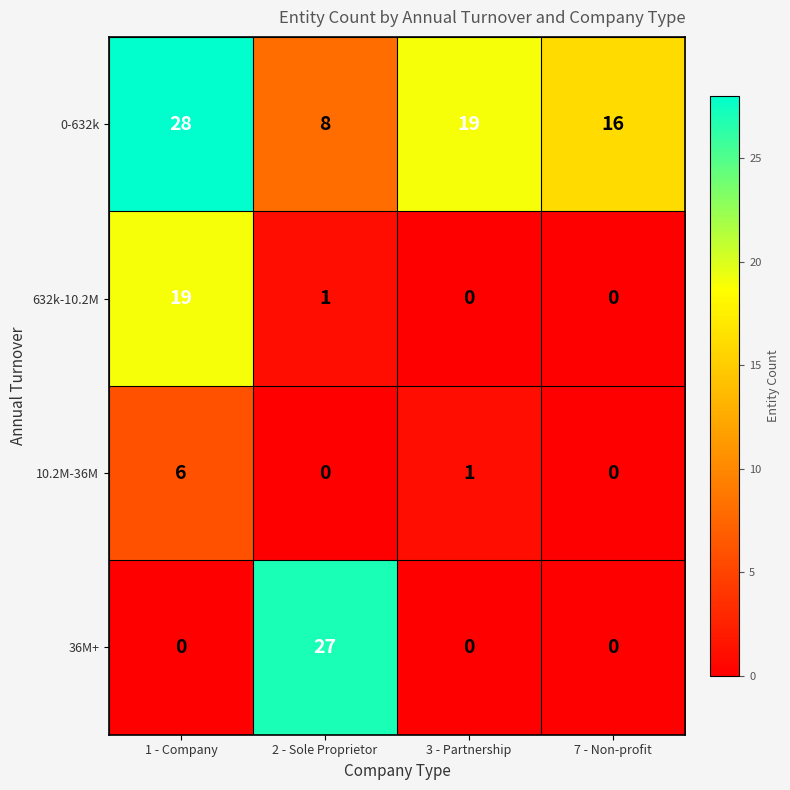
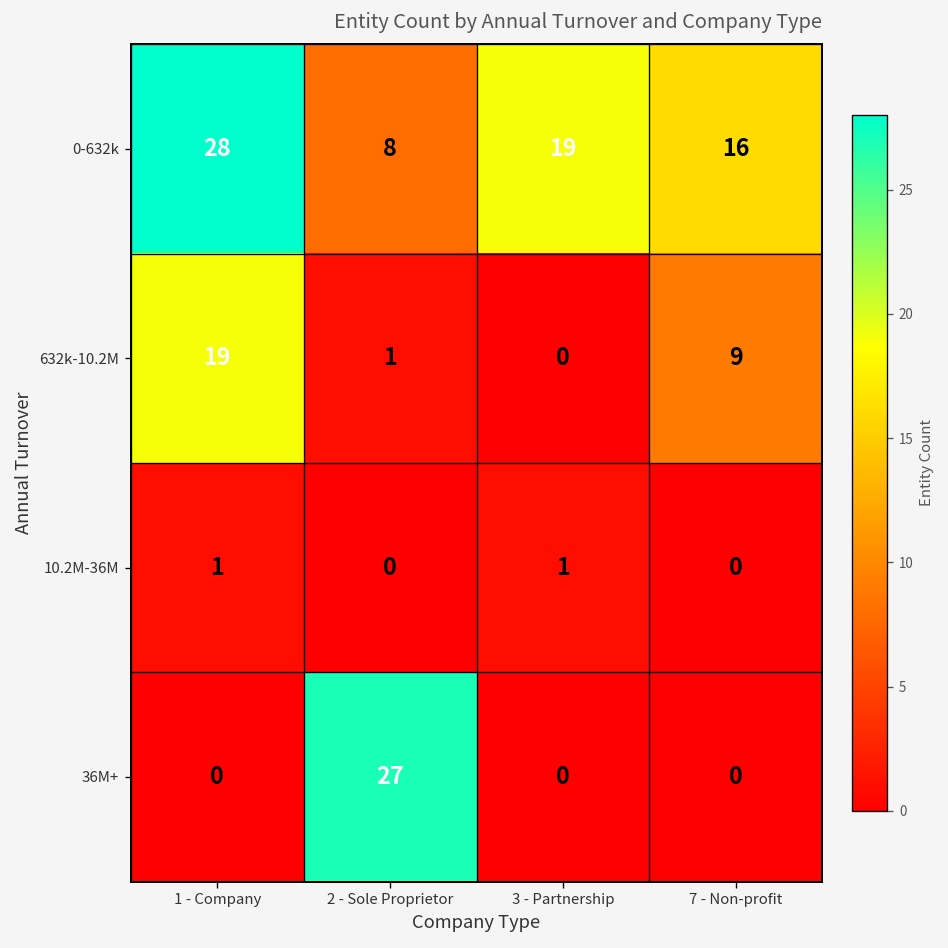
  {
    "0-632k": {
      "1 - Company": 28,
      "2 - Sole Proprietor": 8,
      "3 - Partnership": 19,
      "7 - Non-profit": 16
    },
    "632k-10.2M": {
      "1 - Company": 19,
      "2 - Sole Proprietor": 1,
      "3 - Partnership": 0,
-     "7 - Non-profit": 0
+     "7 - Non-profit": 9
    },
    "10.2M-36M": {
-     "1 - Company": 6,
+     "1 - Company": 1,
      "2 - Sole Proprietor": 0,
      "3 - Partnership": 1,
      "7 - Non-profit": 0
    },
    "36M+": {
      "1 - Company": 0,
      "2 - Sole Proprietor": 27,
      "3 - Partnership": 0,
      "7 - Non-profit": 0
    }
  }
